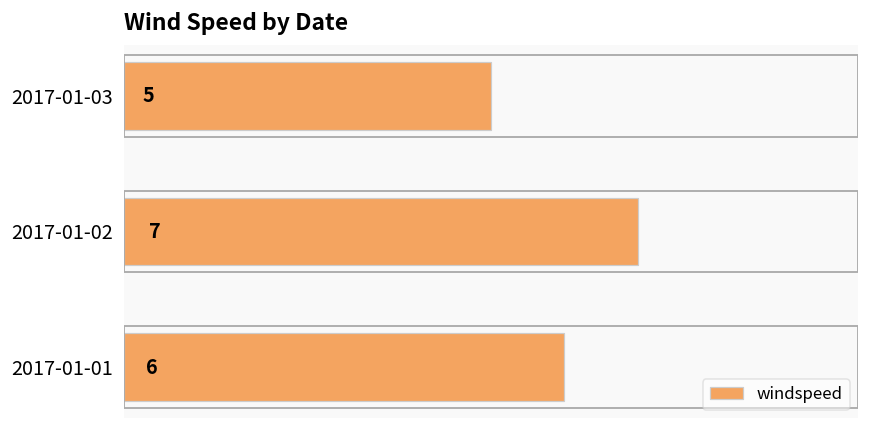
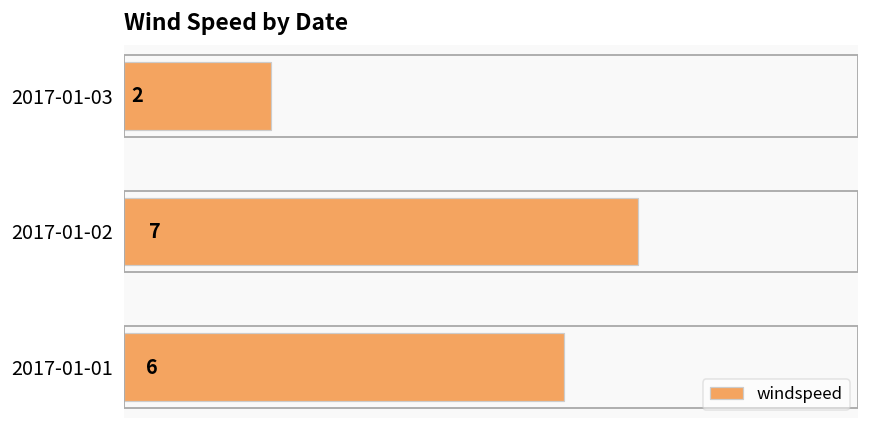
  {
-   "2017-01-03": 5,
+   "2017-01-03": 2,
    "2017-01-02": 7,
    "2017-01-01": 6
  }
